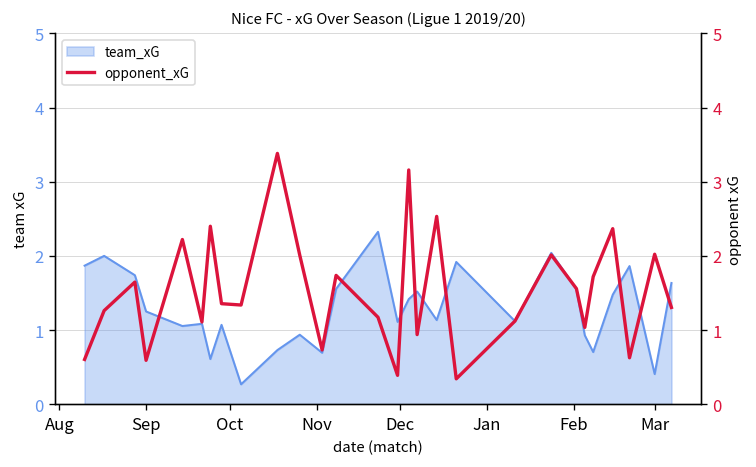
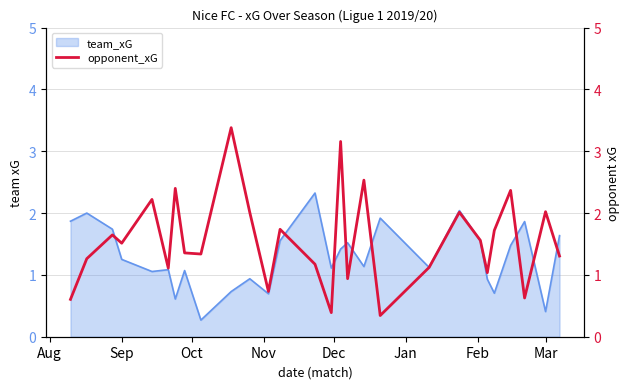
  {
    "team_xG": {
      "Sep": 1.3,
      "Mar": 0.4
    },
    "opponent_xG": {
-     "Sep": 0.6,
+     "Sep": 1.5,
      "Mar": 2.0
    }
  }
